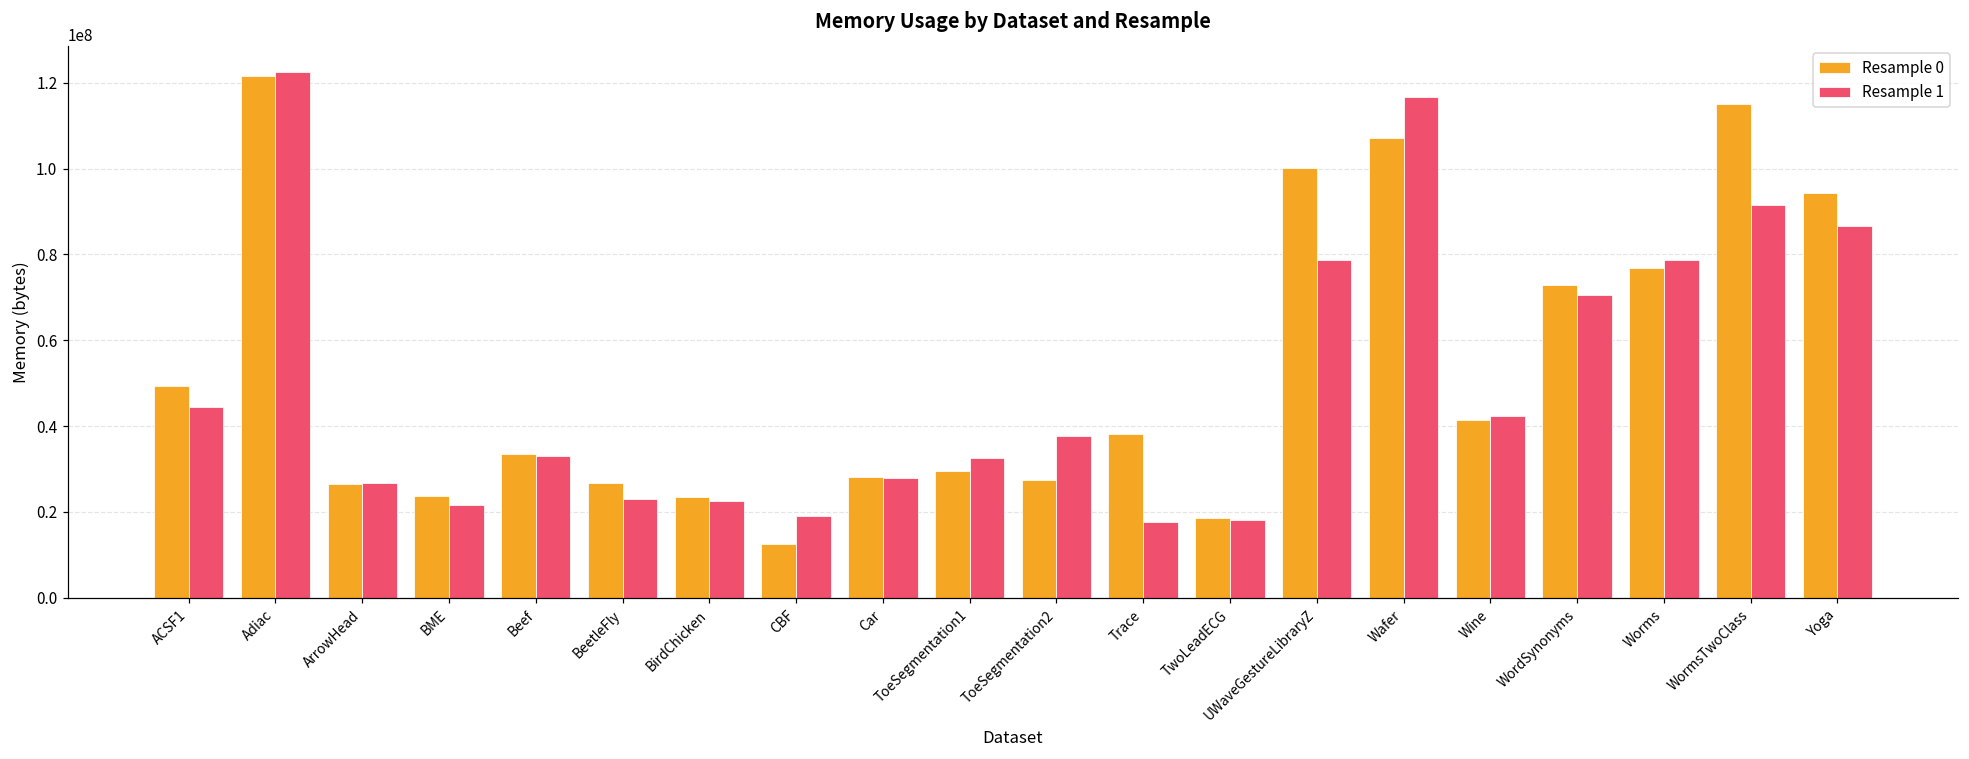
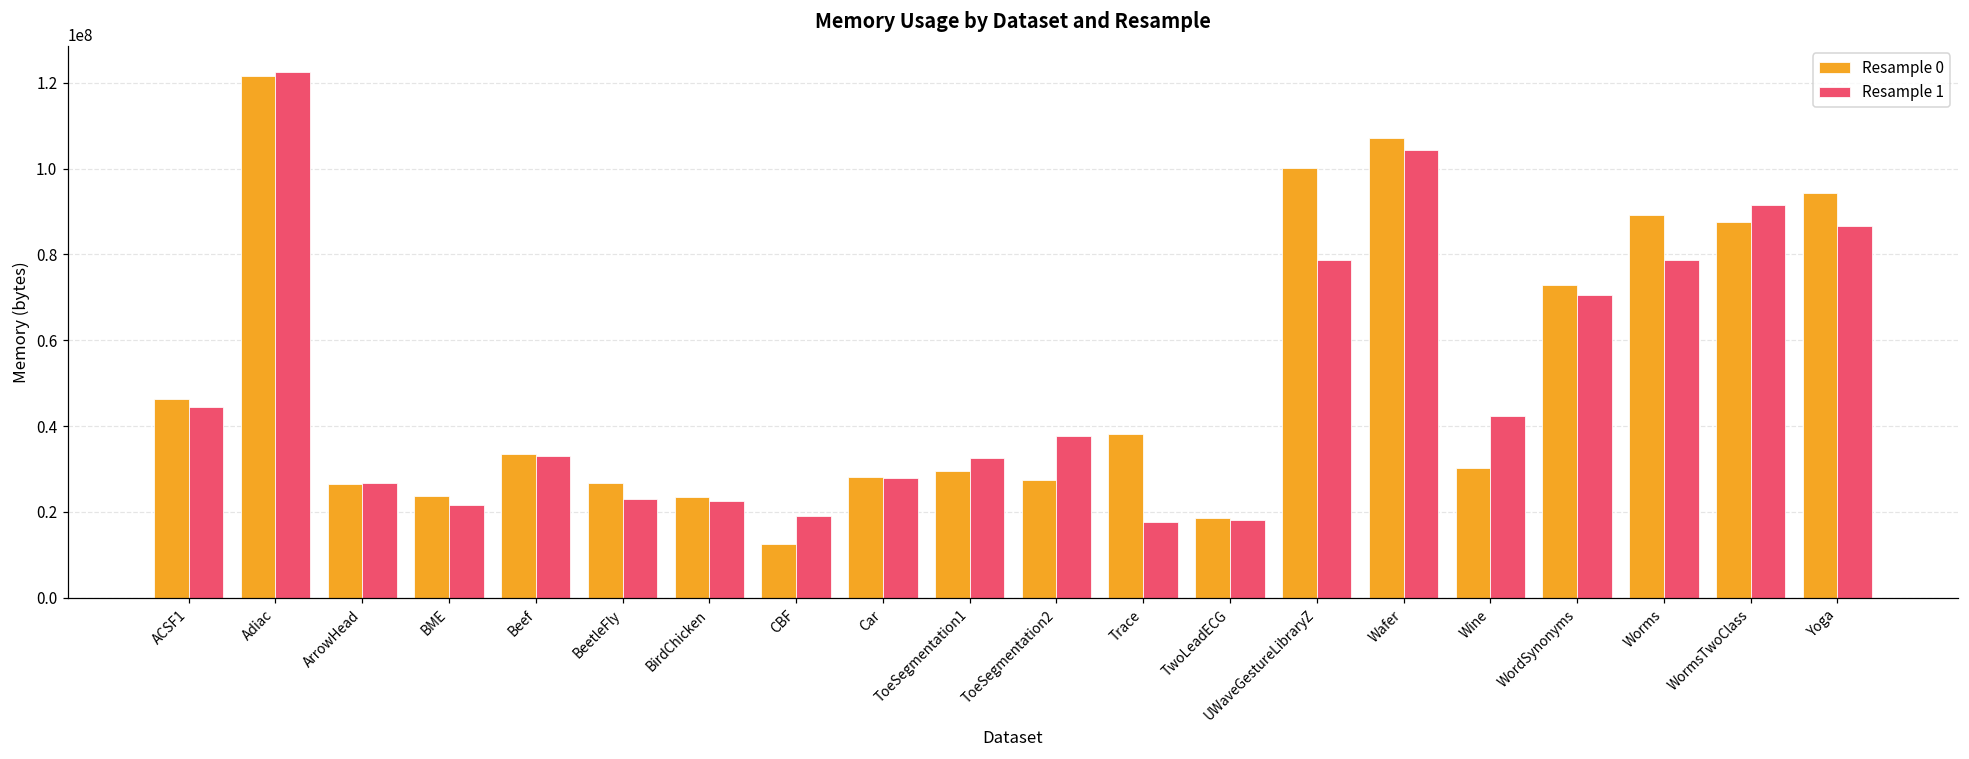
  {
    "Resample 0": {
-     "ACSF1": 49000000,
+     "ACSF1": 46000000,
      "Adiac": 122000000,
      "ArrowHead": 26000000,
      "BME": 24000000,
      "Beef": 33000000,
      "BeetleFly": 27000000,
      "BirdChicken": 24000000,
      "CBF": 13000000,
      "Car": 28000000,
      "ToeSegmentation1": 30000000,
      "ToeSegmentation2": 28000000,
      "Trace": 38000000,
      "TwoLeadECG": 19000000,
      "UWaveGestureLibraryZ": 100000000,
      "Wafer": 107000000,
-     "Wine": 41000000,
+     "Wine": 30000000,
      "WordSynonyms": 73000000,
-     "Worms": 77000000,
-     "WormsTwoClass": 115000000,
+     "Worms": 89000000,
+     "WormsTwoClass": 88000000,
      "Yoga": 94000000
    },
    "Resample 1": {
      "ACSF1": 44000000,
      "Adiac": 122000000,
      "ArrowHead": 27000000,
      "BME": 21000000,
      "Beef": 33000000,
      "BeetleFly": 23000000,
      "BirdChicken": 23000000,
      "CBF": 19000000,
      "Car": 28000000,
      "ToeSegmentation1": 33000000,
      "ToeSegmentation2": 38000000,
      "Trace": 18000000,
      "TwoLeadECG": 18000000,
      "UWaveGestureLibraryZ": 79000000,
-     "Wafer": 117000000,
+     "Wafer": 104000000,
      "Wine": 42000000,
      "WordSynonyms": 70000000,
      "Worms": 79000000,
      "WormsTwoClass": 92000000,
      "Yoga": 87000000
    }
  }
